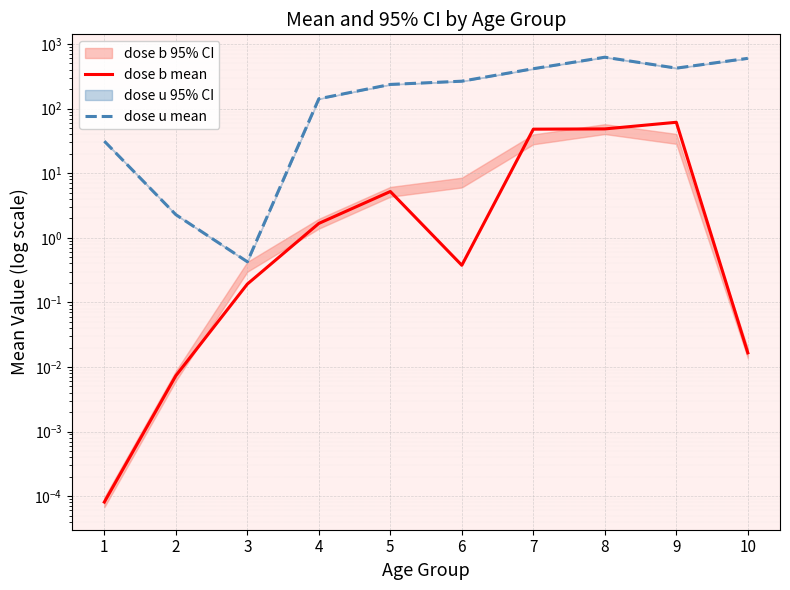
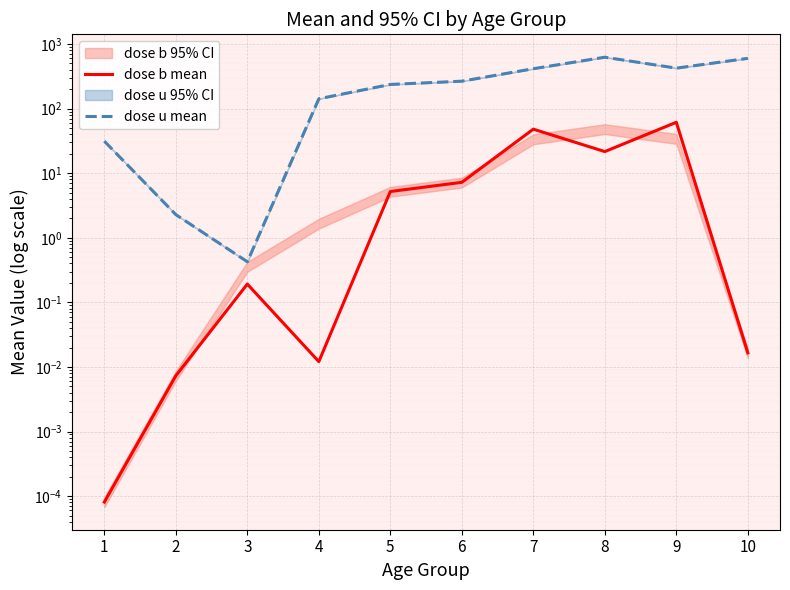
  {
    "dose b mean": {
      "1": 0.00008,
      "2": 0.007,
      "3": 0.19,
-     "4": 1.7,
+     "4": 0.012,
      "5": 5,
-     "6": 0.4,
+     "6": 7,
      "7": 50,
-     "8": 50,
+     "8": 22,
      "9": 60,
      "10": 0.017
    }
  }
